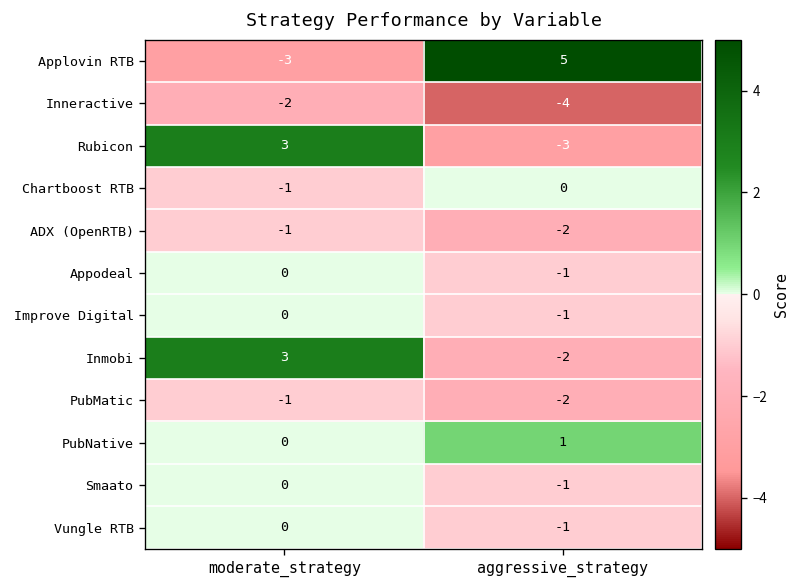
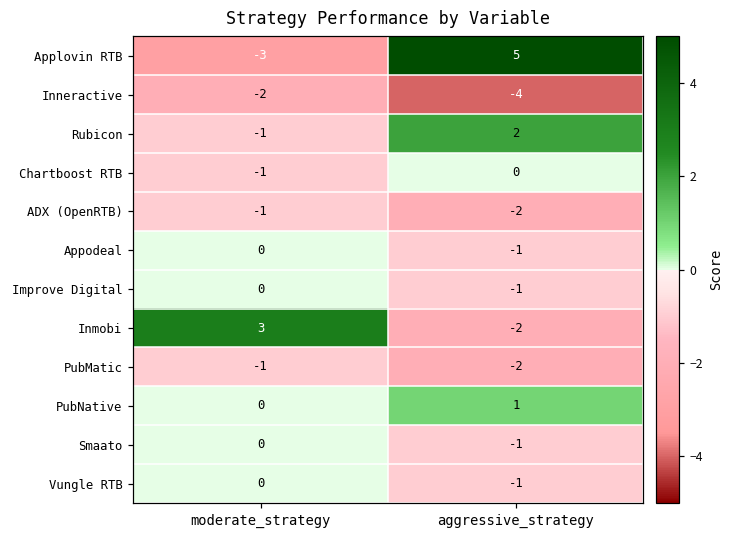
  {
    "Applovin RTB": {
      "moderate_strategy": -3,
      "aggressive_strategy": 5
    },
    "Inneractive": {
      "moderate_strategy": -2,
      "aggressive_strategy": -4
    },
    "Rubicon": {
-     "moderate_strategy": 3,
-     "aggressive_strategy": -3
+     "moderate_strategy": -1,
+     "aggressive_strategy": 2
    },
    "Chartboost RTB": {
      "moderate_strategy": -1,
      "aggressive_strategy": 0
    },
    "ADX (OpenRTB)": {
      "moderate_strategy": -1,
      "aggressive_strategy": -2
    },
    "Appodeal": {
      "moderate_strategy": 0,
      "aggressive_strategy": -1
    },
    "Improve Digital": {
      "moderate_strategy": 0,
      "aggressive_strategy": -1
    },
    "Inmobi": {
      "moderate_strategy": 3,
      "aggressive_strategy": -2
    },
    "PubMatic": {
      "moderate_strategy": -1,
      "aggressive_strategy": -2
    },
    "PubNative": {
      "moderate_strategy": 0,
      "aggressive_strategy": 1
    },
    "Smaato": {
      "moderate_strategy": 0,
      "aggressive_strategy": -1
    },
    "Vungle RTB": {
      "moderate_strategy": 0,
      "aggressive_strategy": -1
    }
  }
